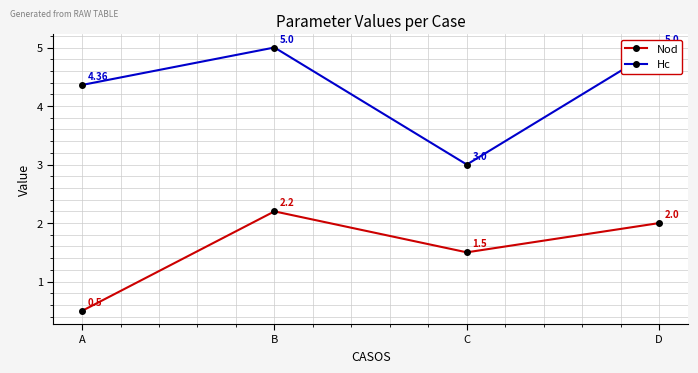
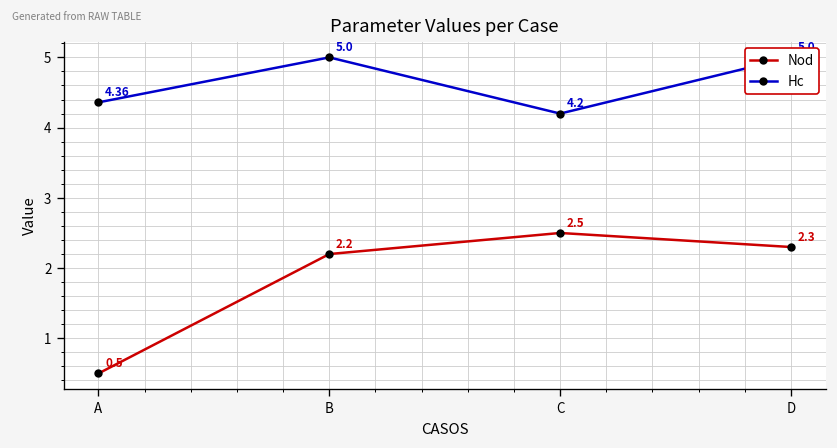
  {
    "Nod": {
      "A": 0.5,
      "B": 2.2,
-     "C": 1.5,
-     "D": 2.0
+     "C": 2.5,
+     "D": 2.3
    },
    "Hc": {
      "A": 4.36,
      "B": 5.0,
-     "C": 3.0
+     "C": 4.2
    }
  }
